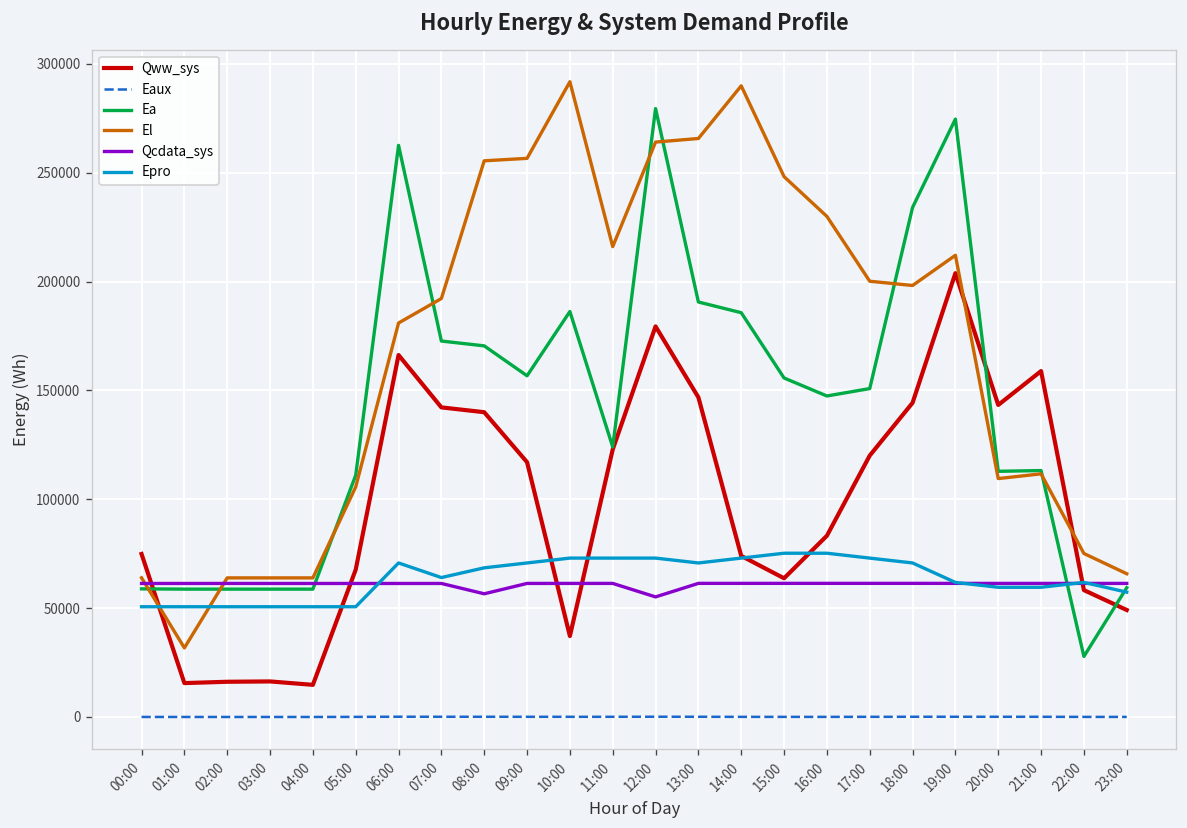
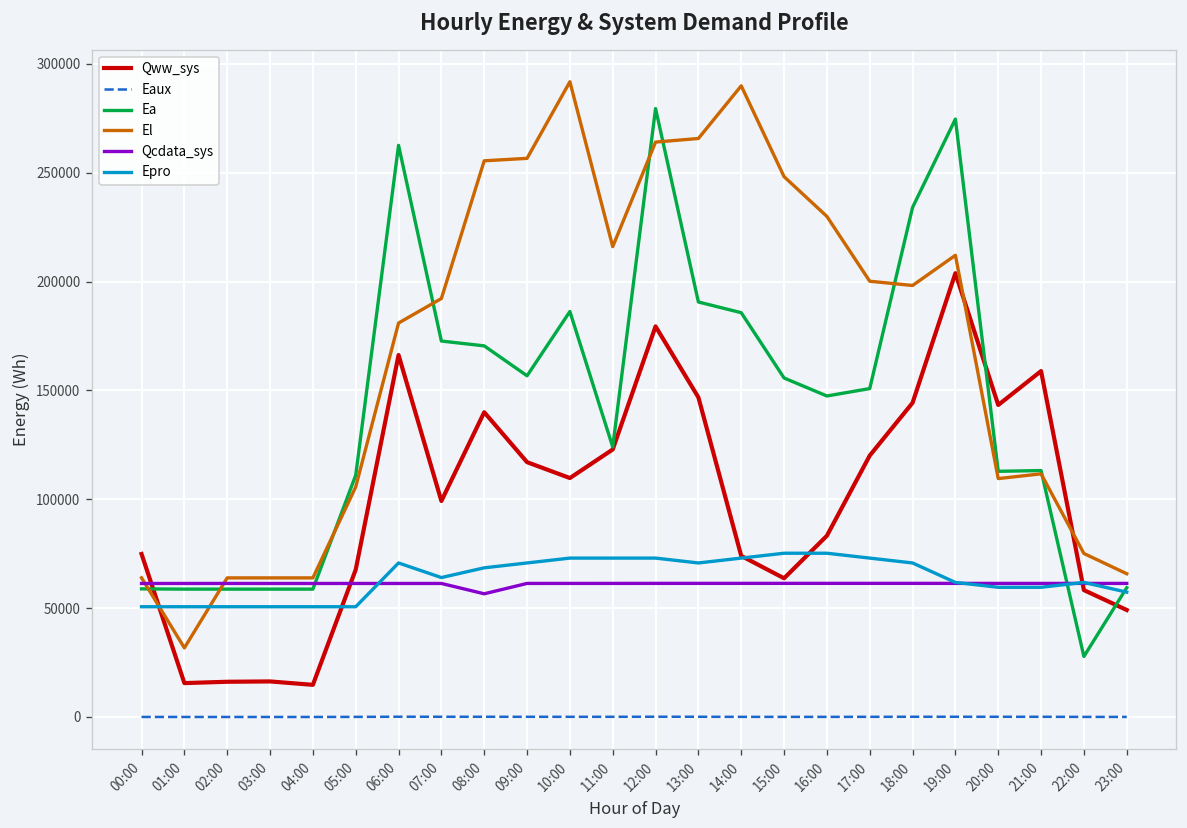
  {
    "Qww_sys": {
      "00:00": 75000,
      "01:00": 16000,
      "02:00": 16000,
      "03:00": 16000,
      "04:00": 15000,
      "05:00": 68000,
      "06:00": 166000,
-     "07:00": 142000,
+     "07:00": 99000,
      "08:00": 140000,
      "09:00": 117000,
-     "10:00": 37000,
+     "10:00": 110000,
      "12:00": 179000,
      "13:00": 147000,
      "15:00": 64000,
      "16:00": 83000,
      "17:00": 120000,
      "18:00": 144000,
      "19:00": 204000,
      "20:00": 143000,
      "21:00": 159000,
      "22:00": 58000,
      "23:00": 49000
    },
    "Ea": {
      "00:00": 59000,
      "01:00": 59000,
      "02:00": 59000,
      "03:00": 59000,
      "04:00": 59000,
      "05:00": 111000,
      "06:00": 263000,
      "07:00": 173000,
      "08:00": 170000,
      "09:00": 157000,
      "10:00": 186000,
      "12:00": 279000,
      "13:00": 191000,
      "14:00": 186000,
      "15:00": 156000,
      "16:00": 147000,
      "17:00": 151000,
      "18:00": 234000,
      "19:00": 275000,
      "20:00": 113000,
      "21:00": 113000,
      "22:00": 28000,
      "23:00": 59000
    },
    "El": {
      "00:00": 64000,
      "01:00": 32000,
      "02:00": 64000,
      "03:00": 64000,
      "04:00": 64000,
      "05:00": 106000,
      "06:00": 181000,
      "07:00": 192000,
      "08:00": 255000,
      "09:00": 257000,
      "10:00": 292000,
      "11:00": 216000,
      "12:00": 264000,
      "13:00": 266000,
      "14:00": 290000,
      "15:00": 248000,
      "16:00": 230000,
      "17:00": 200000,
      "18:00": 198000,
      "19:00": 212000,
      "20:00": 110000,
      "21:00": 112000,
      "22:00": 75000,
      "23:00": 66000
    },
    "Qcdata_sys": {
      "00:00": 61000,
      "01:00": 61000,
      "02:00": 61000,
      "03:00": 61000,
      "04:00": 61000,
      "05:00": 61000,
      "06:00": 61000,
      "07:00": 61000,
      "08:00": 57000,
      "09:00": 61000,
      "10:00": 61000,
      "11:00": 61000,
-     "12:00": 55000,
+     "12:00": 61000,
      "13:00": 61000,
      "14:00": 61000,
      "15:00": 61000,
      "16:00": 61000,
      "17:00": 61000,
      "18:00": 61000,
      "20:00": 61000,
      "21:00": 61000,
      "23:00": 61000
    }
  }
